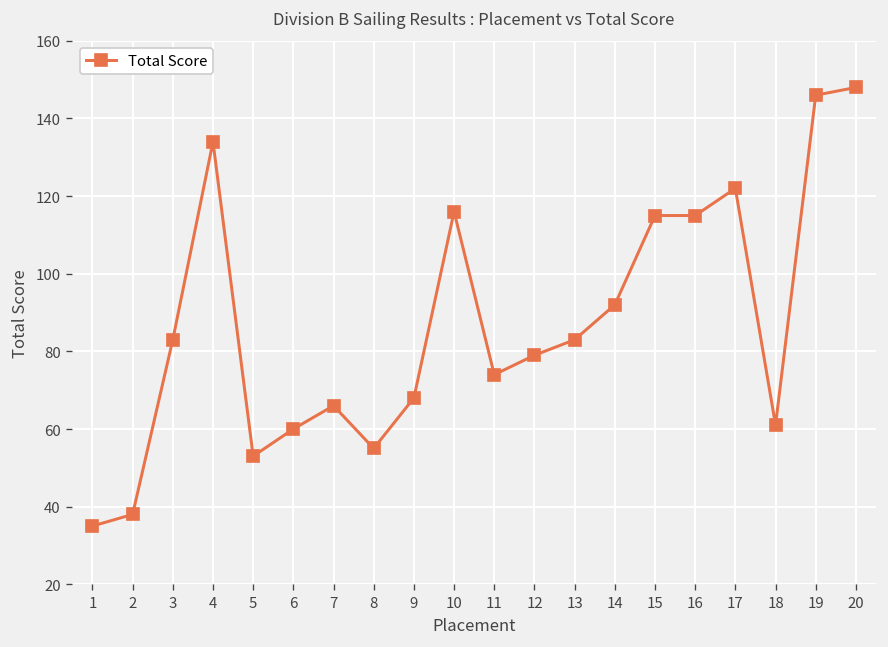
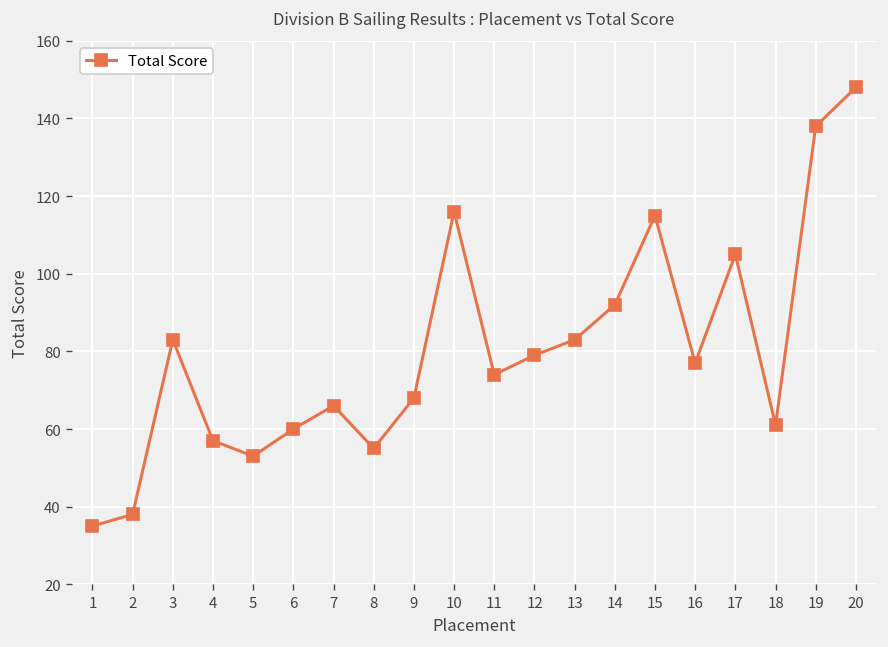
  {
    "1": 35,
    "2": 38,
    "3": 83,
-   "4": 134,
+   "4": 57,
    "5": 53,
    "6": 60,
    "7": 66,
    "8": 55,
    "9": 68,
    "10": 116,
    "11": 74,
    "12": 79,
    "13": 83,
    "14": 92,
    "15": 115,
-   "16": 115,
-   "17": 122,
+   "16": 77,
+   "17": 105,
    "18": 61,
-   "19": 146,
+   "19": 138,
    "20": 148
  }
